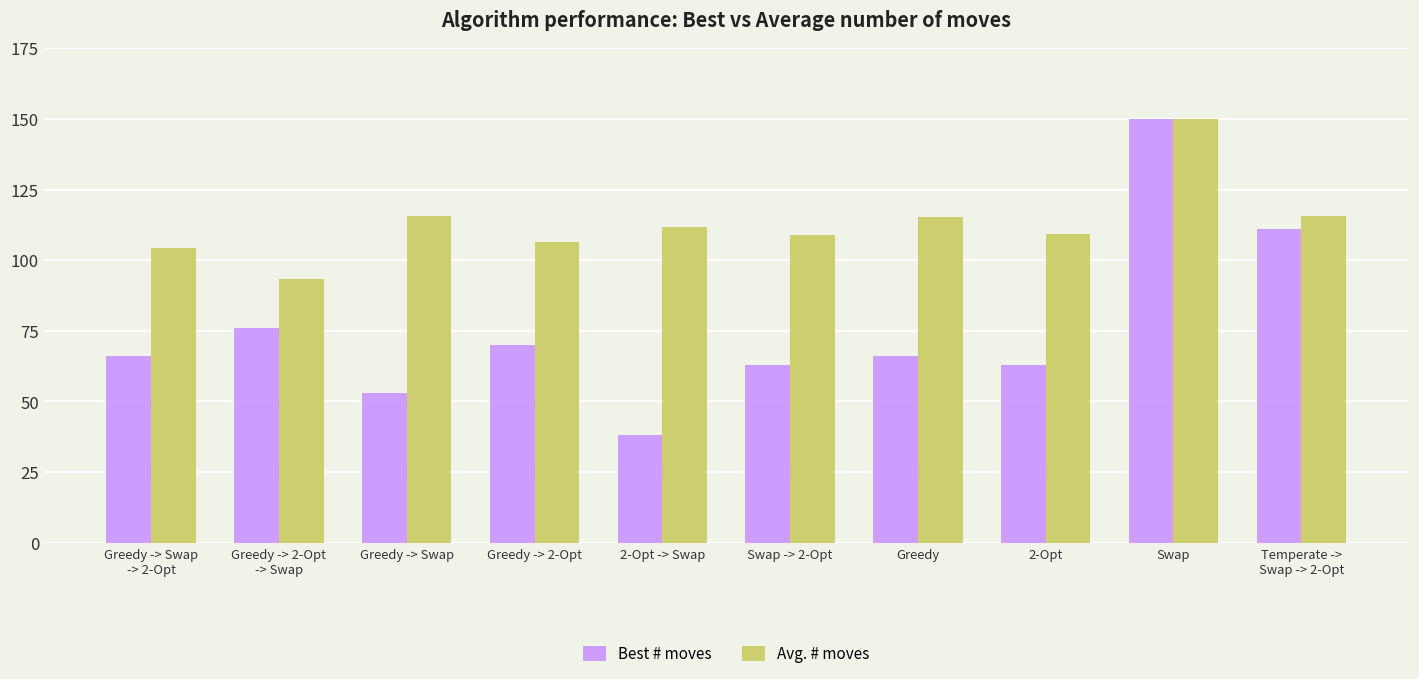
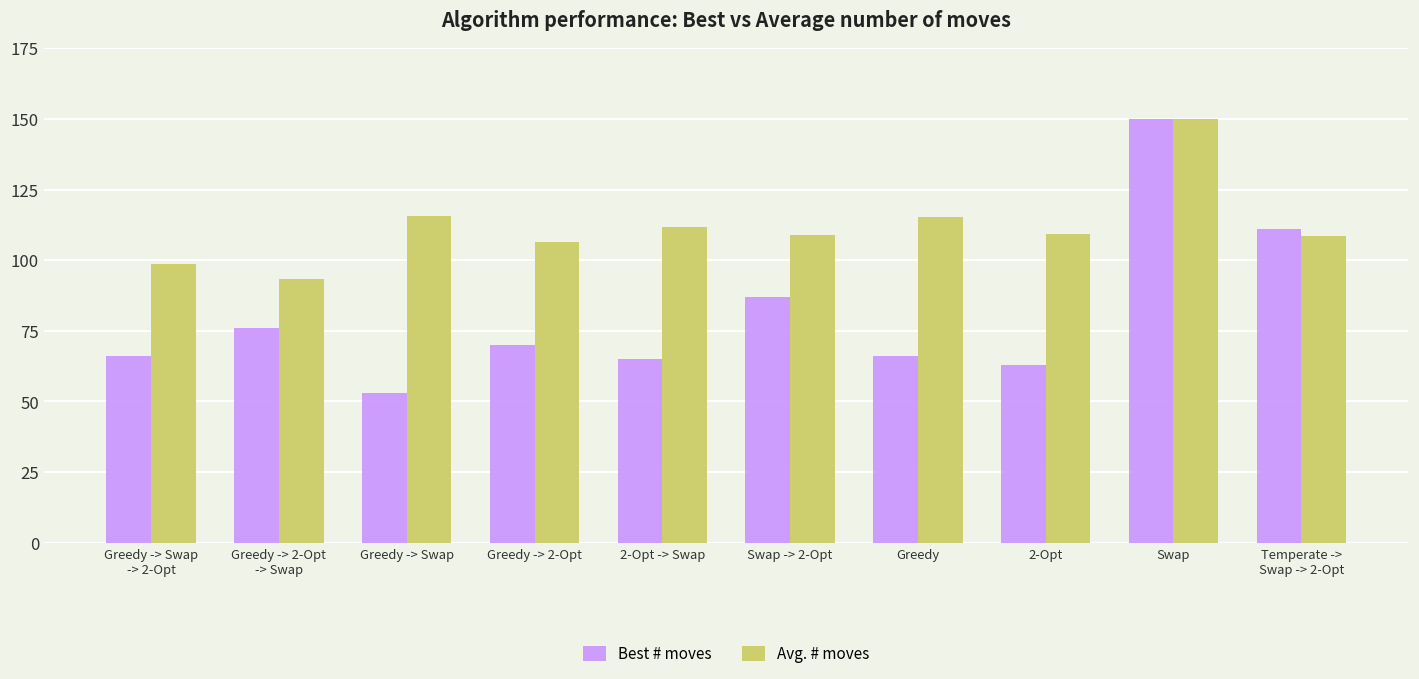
  {
    "Best # moves": {
      "Greedy -> Swap -> 2-Opt": 66,
      "Greedy -> 2-Opt -> Swap": 76,
      "Greedy -> Swap": 53,
      "Greedy -> 2-Opt": 70,
-     "2-Opt -> Swap": 38,
-     "Swap -> 2-Opt": 63,
+     "2-Opt -> Swap": 65,
+     "Swap -> 2-Opt": 87,
      "Greedy": 66,
      "2-Opt": 63,
      "Swap": 150,
      "Temperate -> Swap -> 2-Opt": 111
    },
    "Avg. # moves": {
-     "Greedy -> Swap -> 2-Opt": 104,
+     "Greedy -> Swap -> 2-Opt": 99,
      "Greedy -> 2-Opt -> Swap": 93,
      "Greedy -> Swap": 115,
      "Greedy -> 2-Opt": 106,
      "2-Opt -> Swap": 112,
      "Swap -> 2-Opt": 109,
      "Greedy": 115,
      "2-Opt": 109,
      "Swap": 150,
-     "Temperate -> Swap -> 2-Opt": 116
+     "Temperate -> Swap -> 2-Opt": 108
    }
  }
